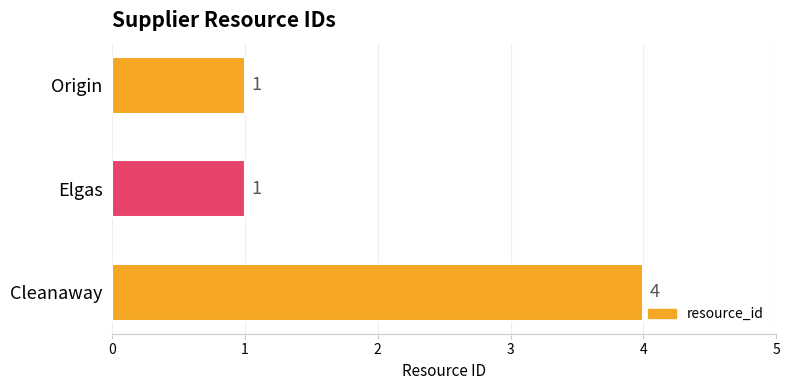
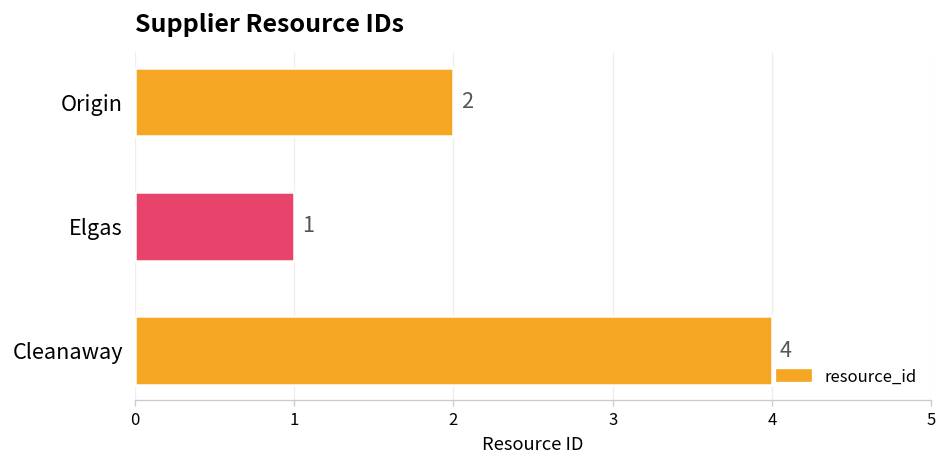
  {
-   "Origin": 1,
+   "Origin": 2,
    "Elgas": 1,
    "Cleanaway": 4
  }
